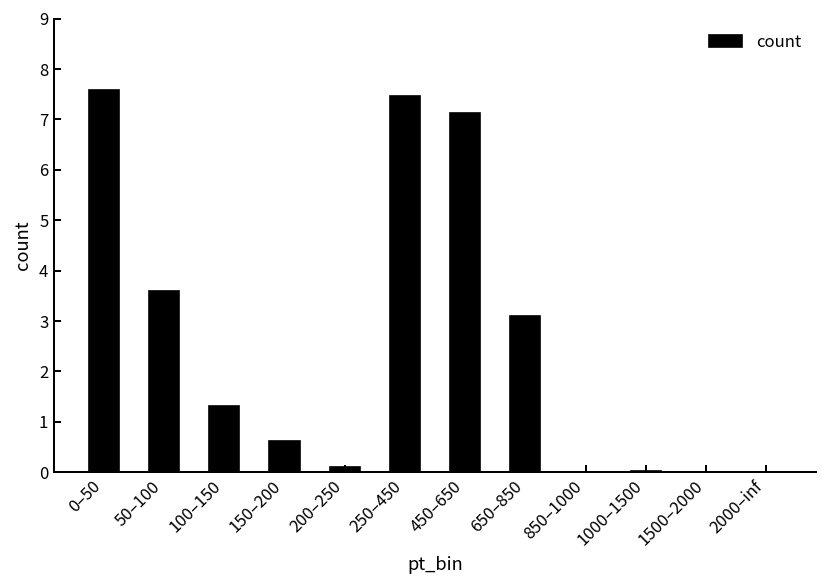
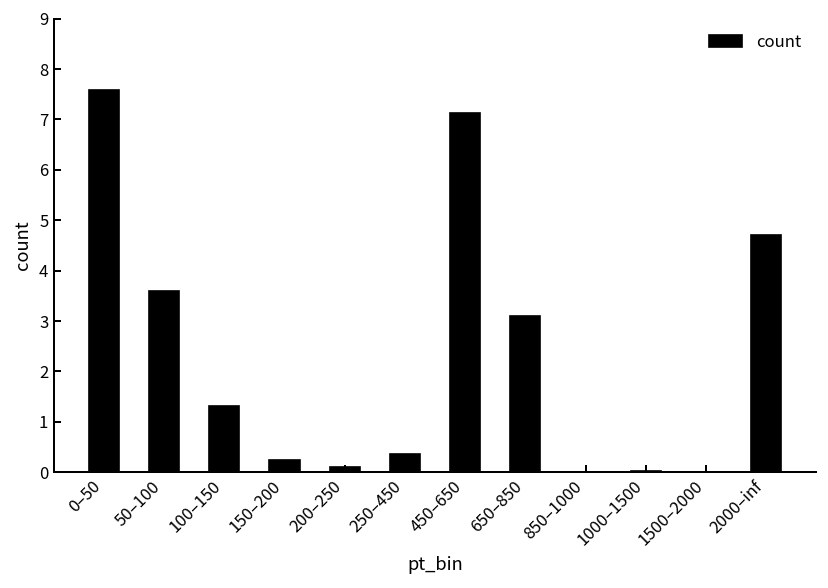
  {
    "0–50": 7.6,
    "50–100": 3.6,
    "100–150": 1.3,
-   "150–200": 0.6,
+   "150–200": 0.2,
    "200–250": 0.1,
-   "250–450": 7.5,
+   "250–450": 0.4,
    "450–650": 7.1,
    "650–850": 3.1,
    "850–1000": 0.0,
    "1500–2000": 0.0,
-   "2000–inf": 0.0
+   "2000–inf": 4.7
  }
